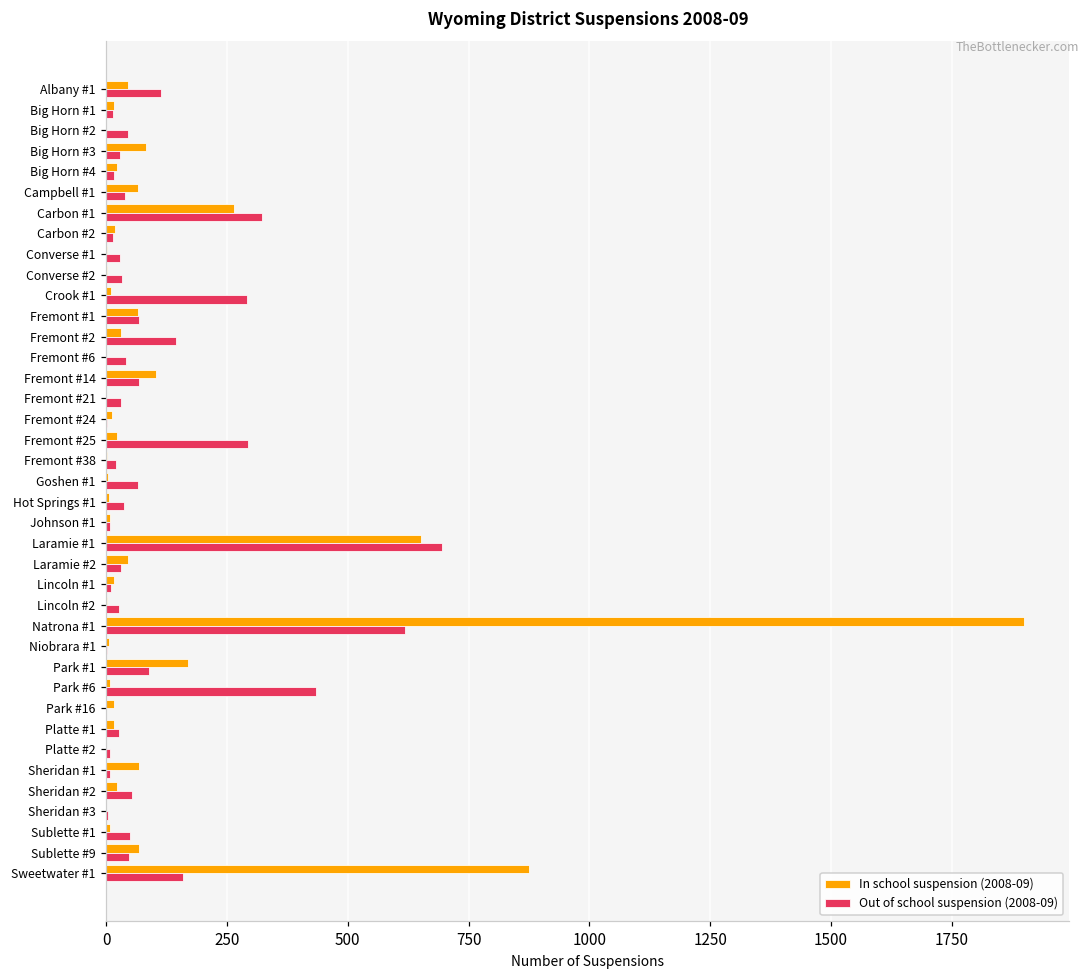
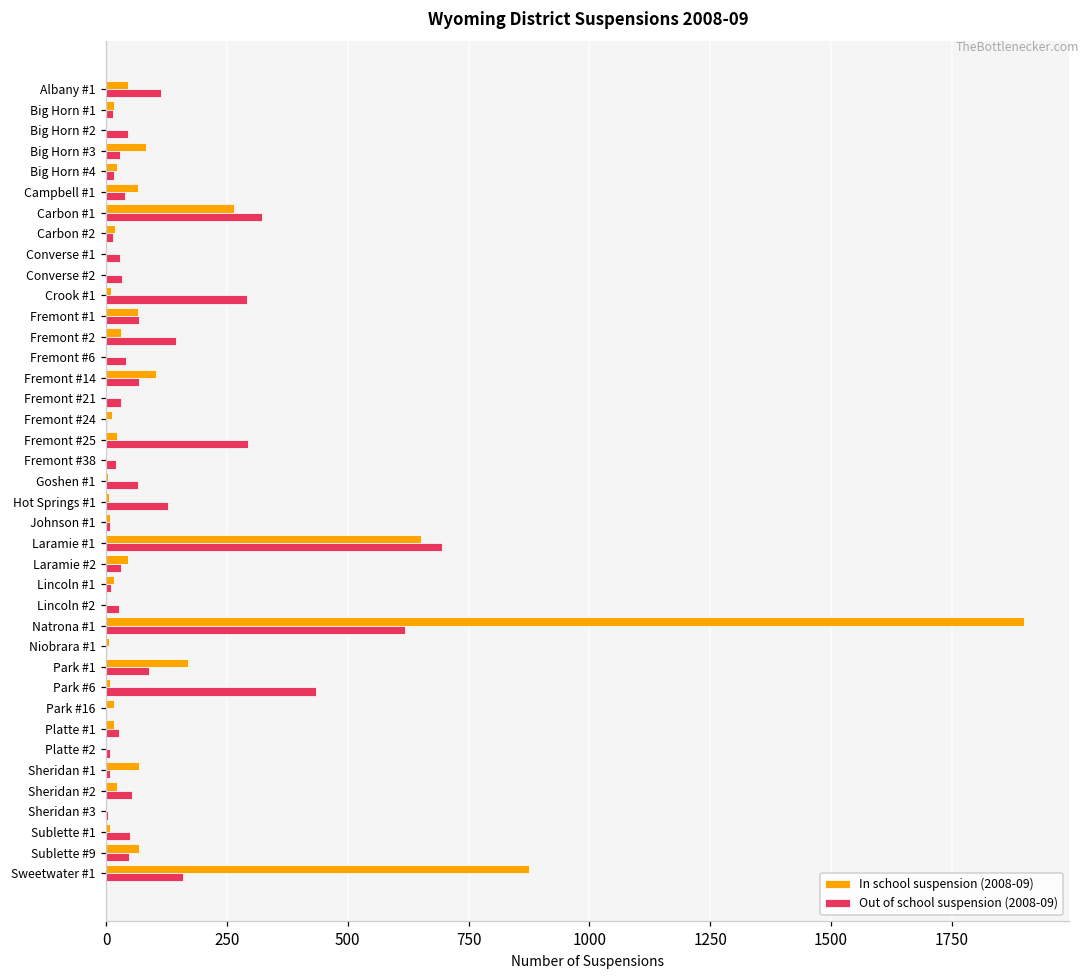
  {
    "In school suspension (2008-09)": {
      "Albany #1": 50,
      "Big Horn #1": 20,
      "Big Horn #2": 0,
      "Big Horn #3": 80,
      "Big Horn #4": 20,
      "Campbell #1": 70,
      "Carbon #1": 260,
      "Carbon #2": 20,
      "Crook #1": 10,
      "Fremont #1": 70,
      "Fremont #2": 30,
      "Fremont #6": 0,
      "Fremont #14": 100,
      "Fremont #21": 0,
      "Fremont #24": 10,
      "Fremont #25": 20,
      "Hot Springs #1": 10,
      "Johnson #1": 10,
      "Laramie #1": 650,
      "Laramie #2": 50,
      "Lincoln #1": 20,
      "Natrona #1": 1900,
      "Niobrara #1": 10,
      "Park #1": 170,
      "Park #6": 10,
      "Park #16": 20,
      "Platte #1": 20,
      "Platte #2": 0,
      "Sheridan #1": 70,
      "Sheridan #2": 20,
      "Sheridan #3": 0,
      "Sublette #1": 10,
      "Sublette #9": 70,
      "Sweetwater #1": 880
    },
    "Out of school suspension (2008-09)": {
      "Albany #1": 110,
      "Big Horn #1": 10,
      "Big Horn #2": 50,
      "Big Horn #3": 30,
      "Big Horn #4": 20,
      "Campbell #1": 40,
      "Carbon #1": 320,
      "Carbon #2": 10,
      "Converse #1": 30,
      "Converse #2": 30,
      "Crook #1": 290,
      "Fremont #1": 70,
      "Fremont #2": 140,
      "Fremont #6": 40,
      "Fremont #14": 70,
      "Fremont #21": 30,
      "Fremont #25": 290,
      "Fremont #38": 20,
      "Goshen #1": 70,
-     "Hot Springs #1": 40,
+     "Hot Springs #1": 130,
      "Johnson #1": 10,
      "Laramie #1": 700,
      "Laramie #2": 30,
      "Lincoln #1": 10,
      "Lincoln #2": 30,
      "Natrona #1": 620,
      "Park #1": 90,
      "Park #6": 440,
      "Park #16": 0,
      "Platte #1": 30,
      "Platte #2": 10,
      "Sheridan #1": 10,
      "Sheridan #2": 50,
      "Sublette #1": 50,
      "Sublette #9": 50,
      "Sweetwater #1": 160
    }
  }
